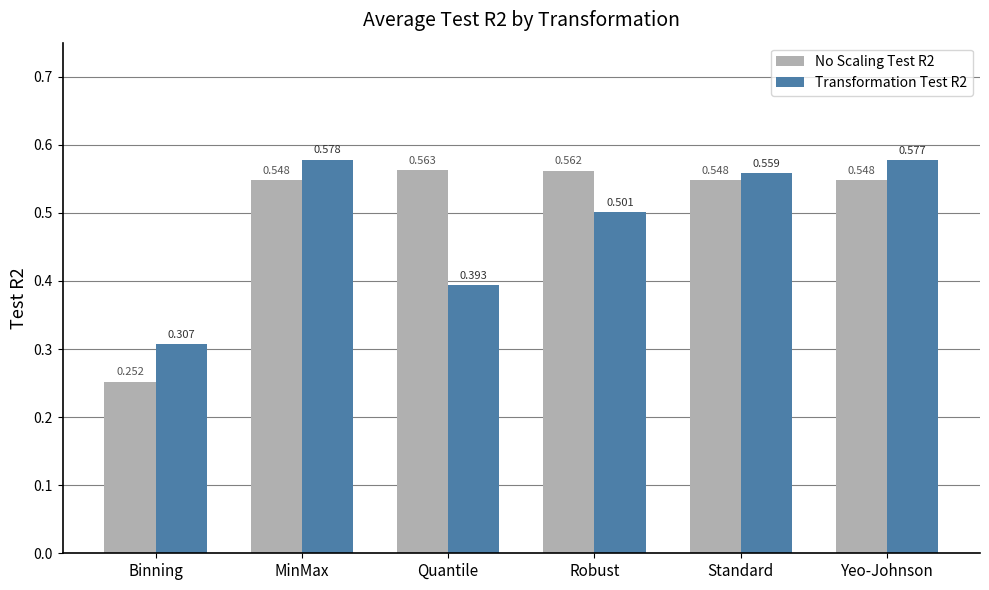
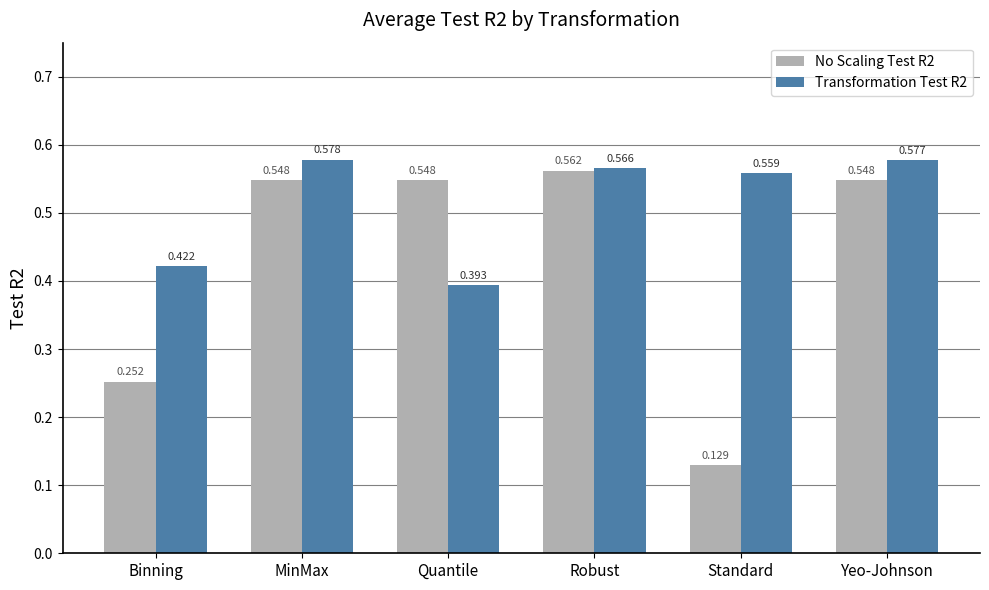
  {
    "No Scaling Test R2": {
      "Binning": 0.252,
      "MinMax": 0.548,
-     "Quantile": 0.563,
+     "Quantile": 0.548,
      "Robust": 0.562,
-     "Standard": 0.548,
+     "Standard": 0.129,
      "Yeo-Johnson": 0.548
    },
    "Transformation Test R2": {
-     "Binning": 0.307,
+     "Binning": 0.422,
      "MinMax": 0.578,
      "Quantile": 0.393,
-     "Robust": 0.501,
+     "Robust": 0.566,
      "Standard": 0.559,
      "Yeo-Johnson": 0.577
    }
  }
